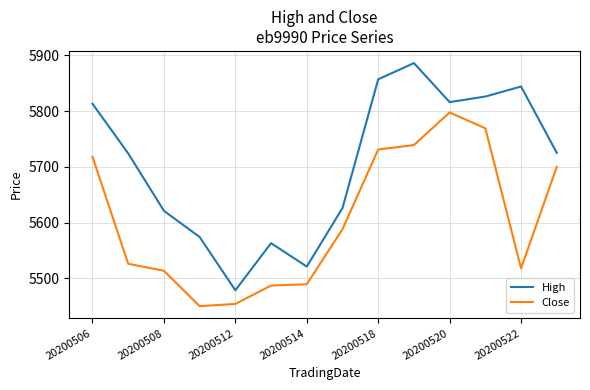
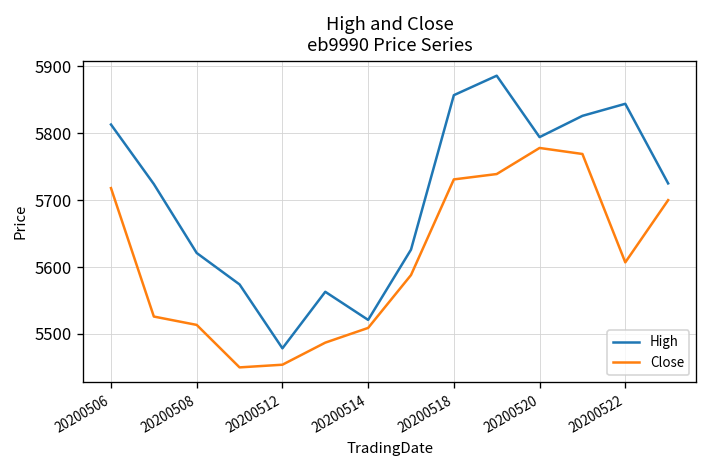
  {
    "High": {
      "20200506": 5810,
      "20200508": 5620,
      "20200512": 5480,
      "20200514": 5520,
      "20200518": 5860,
-     "20200520": 5820,
+     "20200520": 5790,
      "20200522": 5840
    },
    "Close": {
      "20200506": 5720,
      "20200508": 5510,
      "20200512": 5450,
-     "20200514": 5490,
+     "20200514": 5510,
      "20200518": 5730,
-     "20200520": 5800,
-     "20200522": 5520
+     "20200520": 5780,
+     "20200522": 5610
    }
  }
